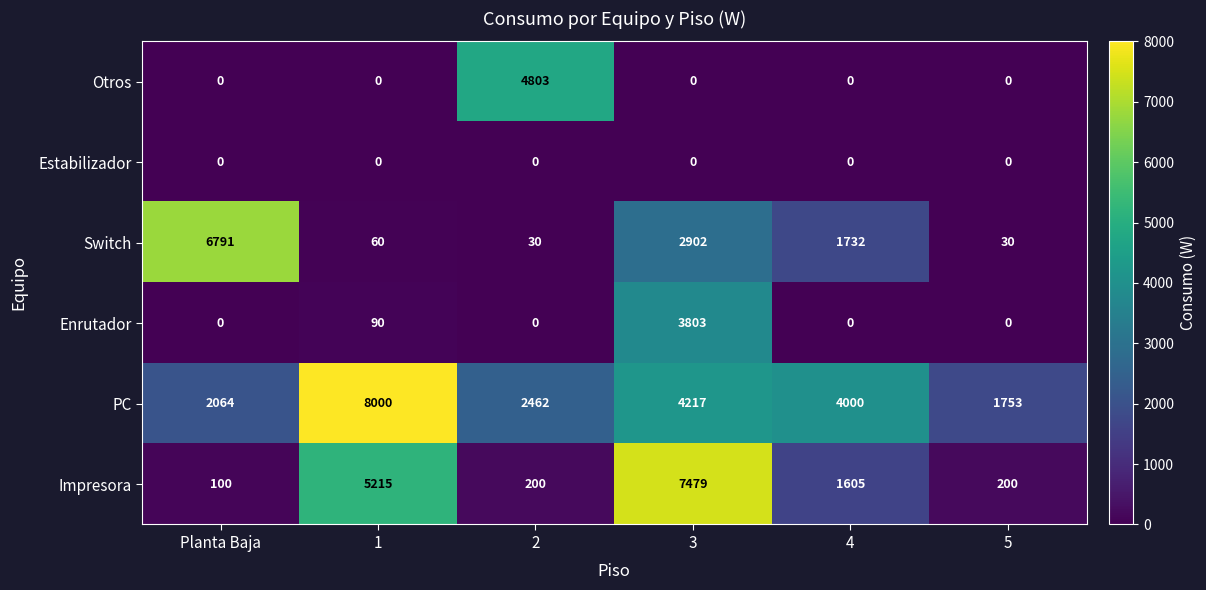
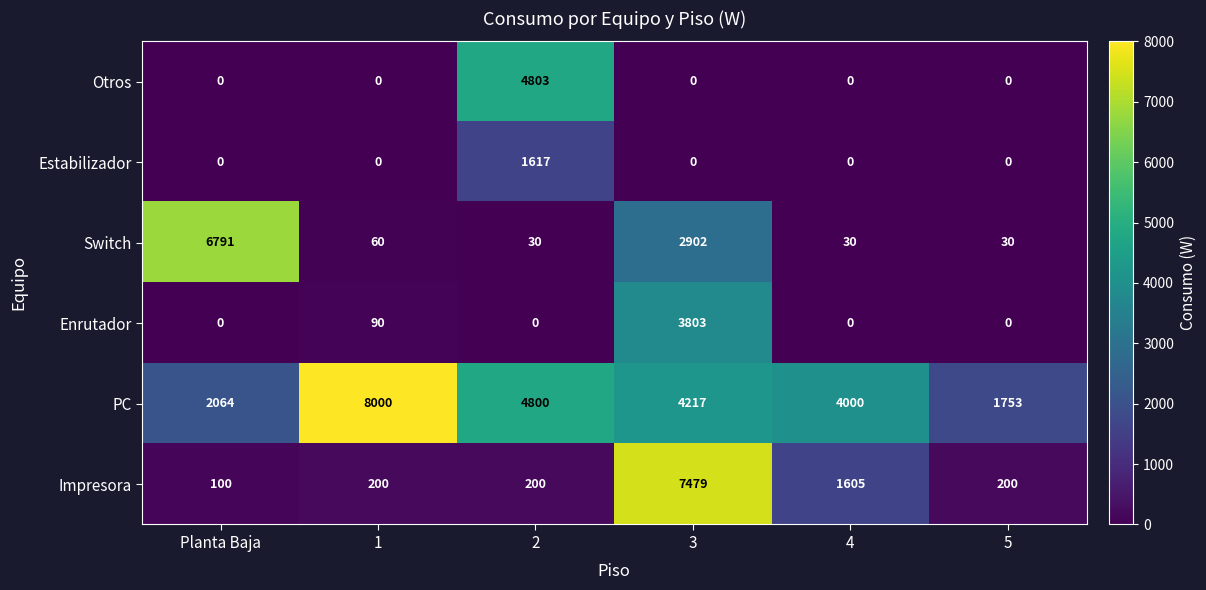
  {
    "Otros": {
      "Planta Baja": 0,
      "1": 0,
      "2": 4803,
      "3": 0,
      "4": 0,
      "5": 0
    },
    "Estabilizador": {
      "Planta Baja": 0,
      "1": 0,
-     "2": 0,
+     "2": 1617,
      "3": 0,
      "4": 0,
      "5": 0
    },
    "Switch": {
      "Planta Baja": 6791,
      "1": 60,
      "2": 30,
      "3": 2902,
-     "4": 1732,
+     "4": 30,
      "5": 30
    },
    "Enrutador": {
      "Planta Baja": 0,
      "1": 90,
      "2": 0,
      "3": 3803,
      "4": 0,
      "5": 0
    },
    "PC": {
      "Planta Baja": 2064,
      "1": 8000,
-     "2": 2462,
+     "2": 4800,
      "3": 4217,
      "4": 4000,
      "5": 1753
    },
    "Impresora": {
      "Planta Baja": 100,
-     "1": 5215,
+     "1": 200,
      "2": 200,
      "3": 7479,
      "4": 1605,
      "5": 200
    }
  }
